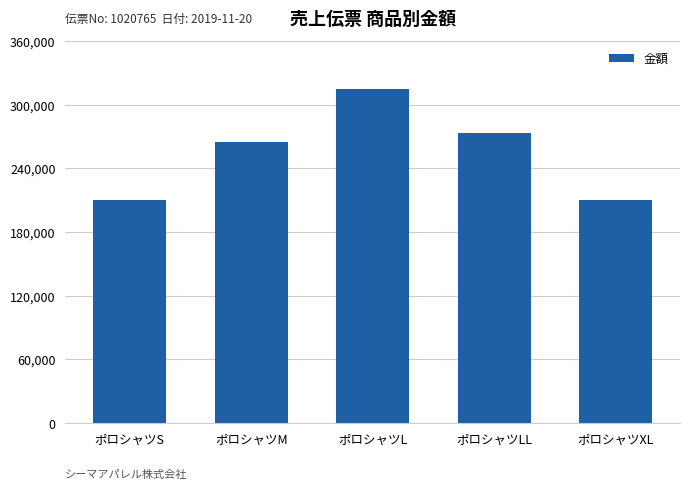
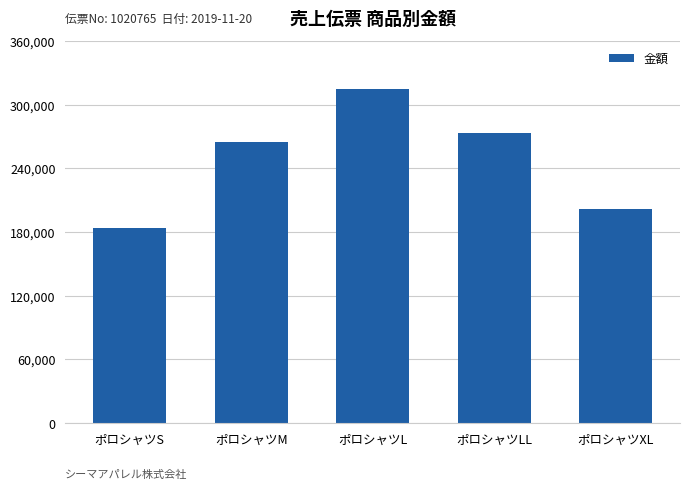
  {
-   "ポロシャツS": "210,000",
+   "ポロシャツS": "184,000",
    "ポロシャツM": "265,000",
    "ポロシャツL": "315,000",
    "ポロシャツLL": "273,000",
-   "ポロシャツXL": "210,000"
+   "ポロシャツXL": "201,000"
  }
